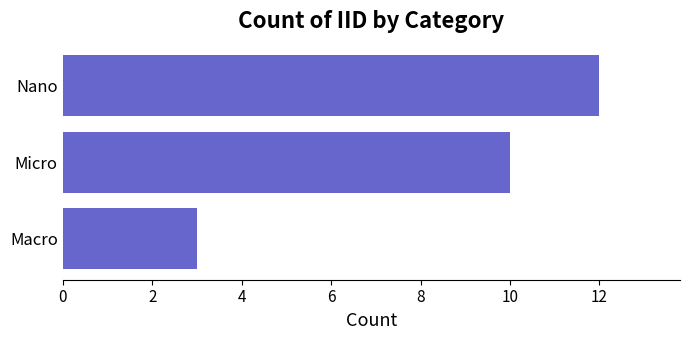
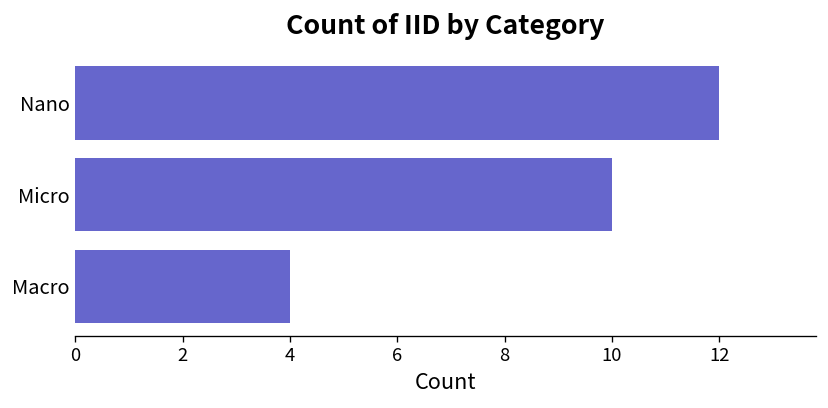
  {
    "Nano": 12,
    "Micro": 10,
-   "Macro": 3
+   "Macro": 4
  }
